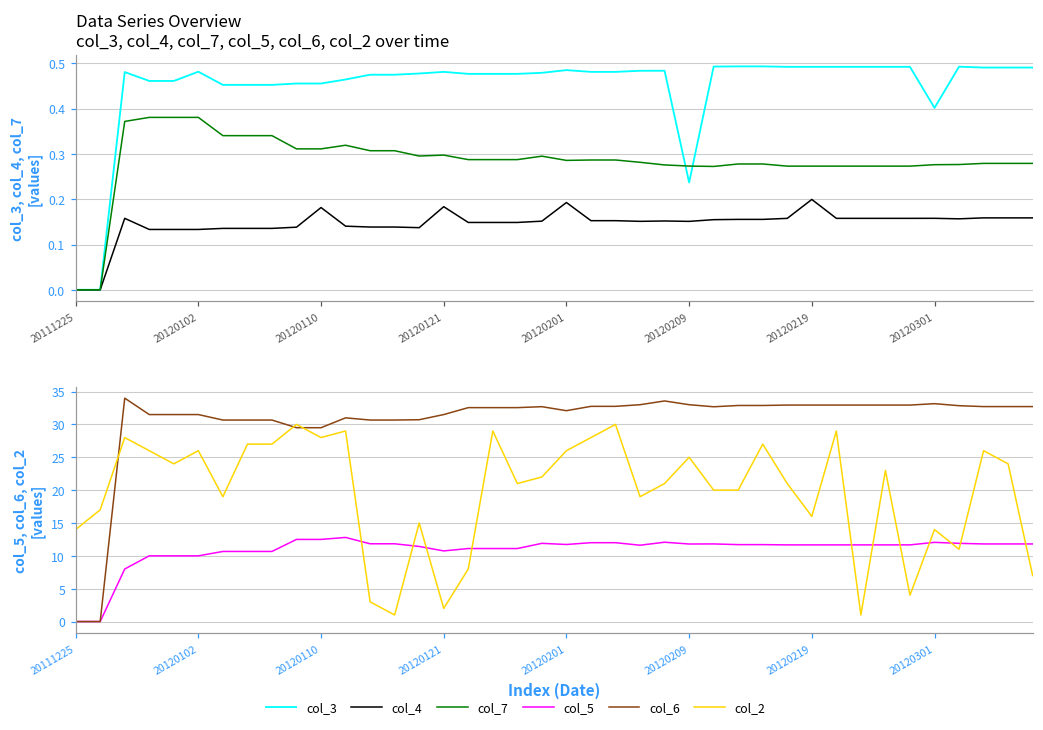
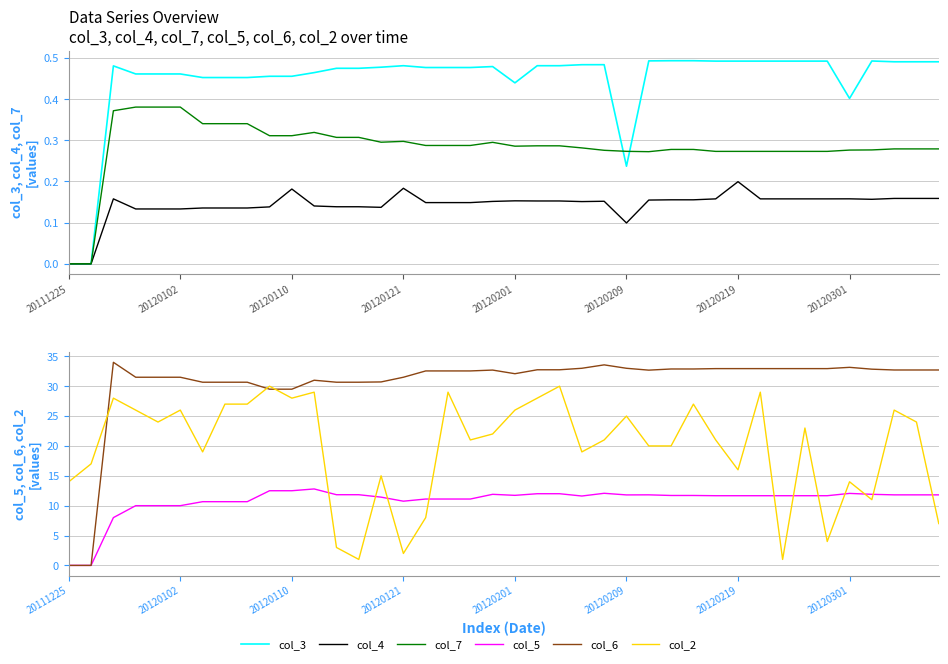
  {
    "Data Series Overview col_3, col_4, col_7, col_5, col_6, col_2 over time": {
      "col_3": {
-       "20120102": 0.48,
+       "20120102": 0.46,
        "20120110": 0.46,
        "20120121": 0.48,
-       "20120201": 0.49,
+       "20120201": 0.44,
        "20120209": 0.24,
        "20120219": 0.49,
        "20120301": 0.40
      },
      "col_4": {
        "20120102": 0.13,
        "20120110": 0.18,
        "20120121": 0.18,
-       "20120201": 0.19,
-       "20120209": 0.15,
+       "20120201": 0.15,
+       "20120209": 0.10,
        "20120219": 0.20,
        "20120301": 0.16
      },
      "col_7": {
        "20120102": 0.38,
        "20120110": 0.31,
        "20120121": 0.30,
        "20120201": 0.29,
        "20120209": 0.27,
        "20120219": 0.27,
        "20120301": 0.28
      }
    }
  }
